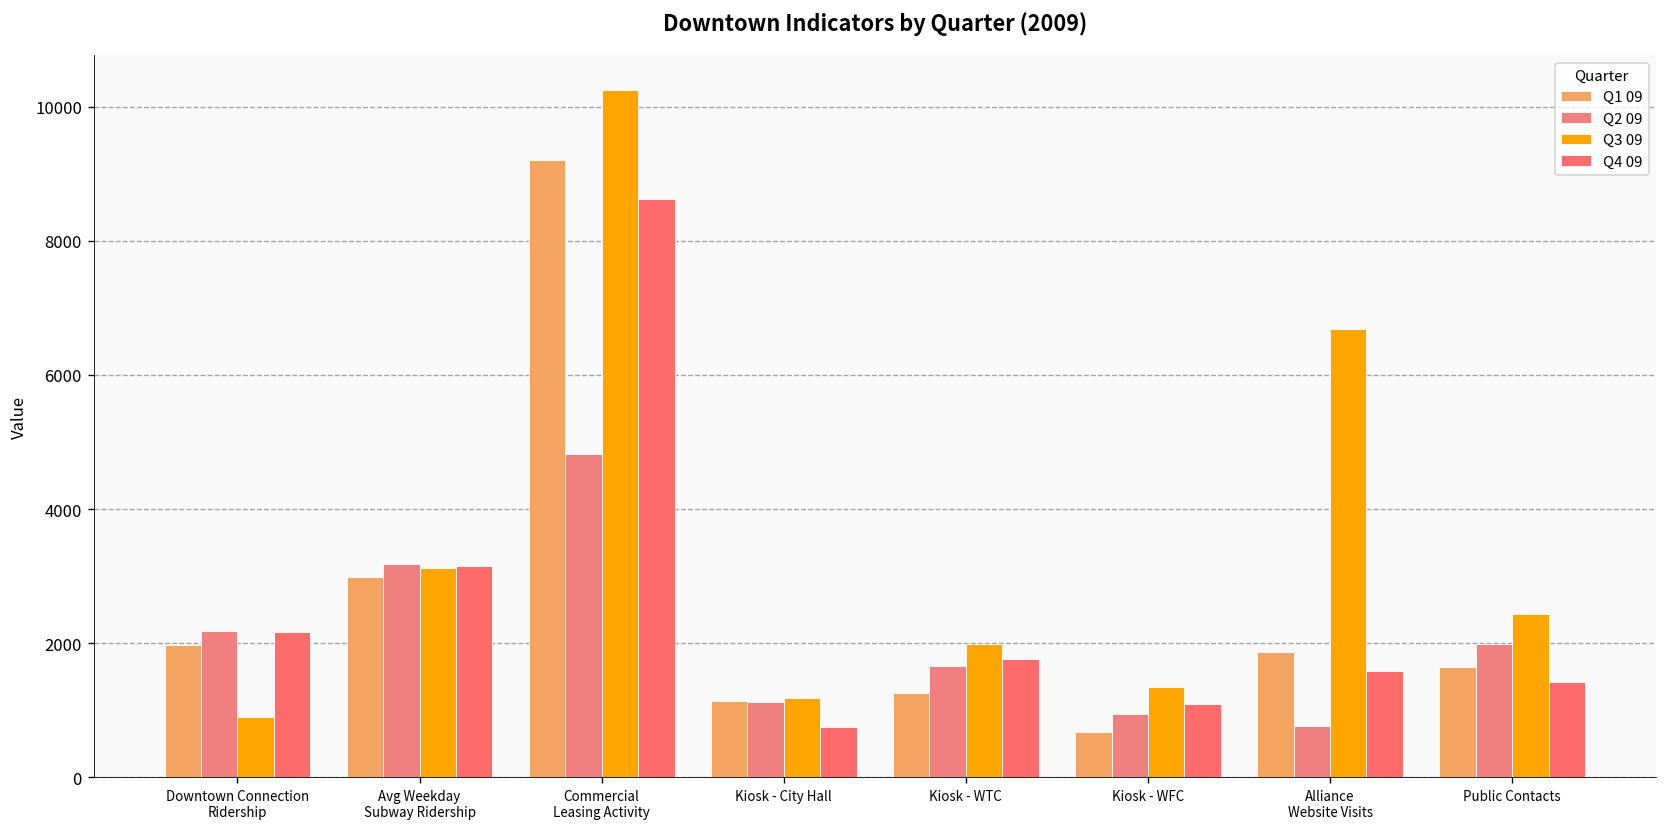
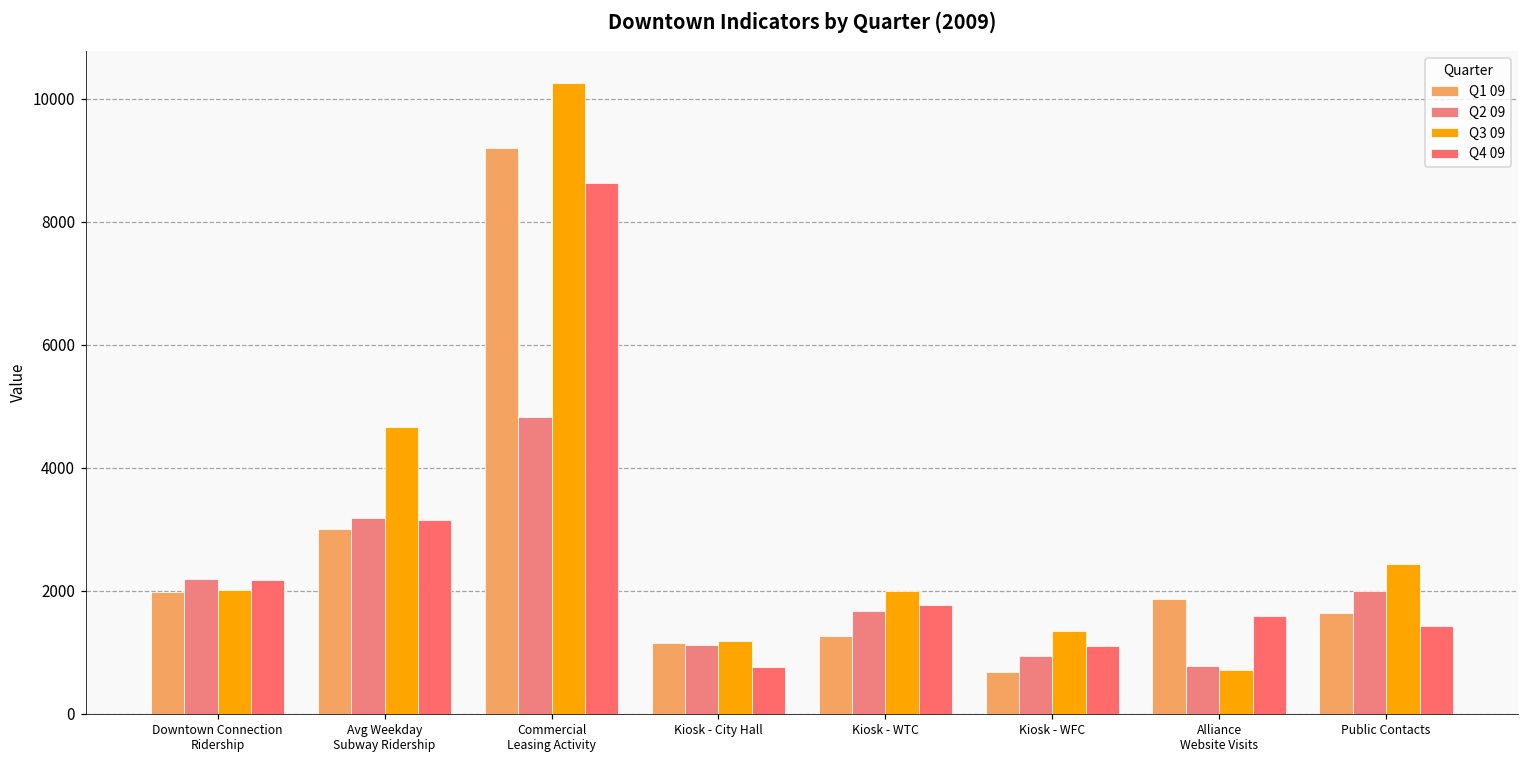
  {
    "Q3 09": {
-     "Downtown Connection Ridership": 900,
-     "Avg Weekday Subway Ridership": 3100,
+     "Downtown Connection Ridership": 2000,
+     "Avg Weekday Subway Ridership": 4700,
      "Commercial Leasing Activity": 10300,
      "Kiosk - City Hall": 1200,
      "Kiosk - WTC": 2000,
      "Kiosk - WFC": 1300,
-     "Alliance Website Visits": 6700,
+     "Alliance Website Visits": 700,
      "Public Contacts": 2400
    }
  }
